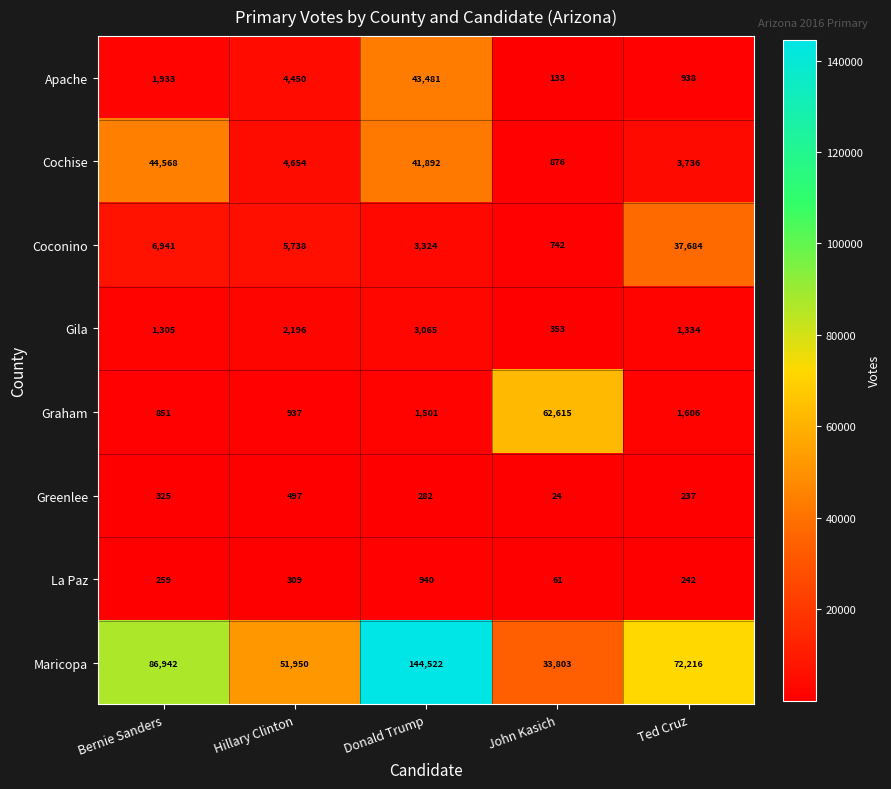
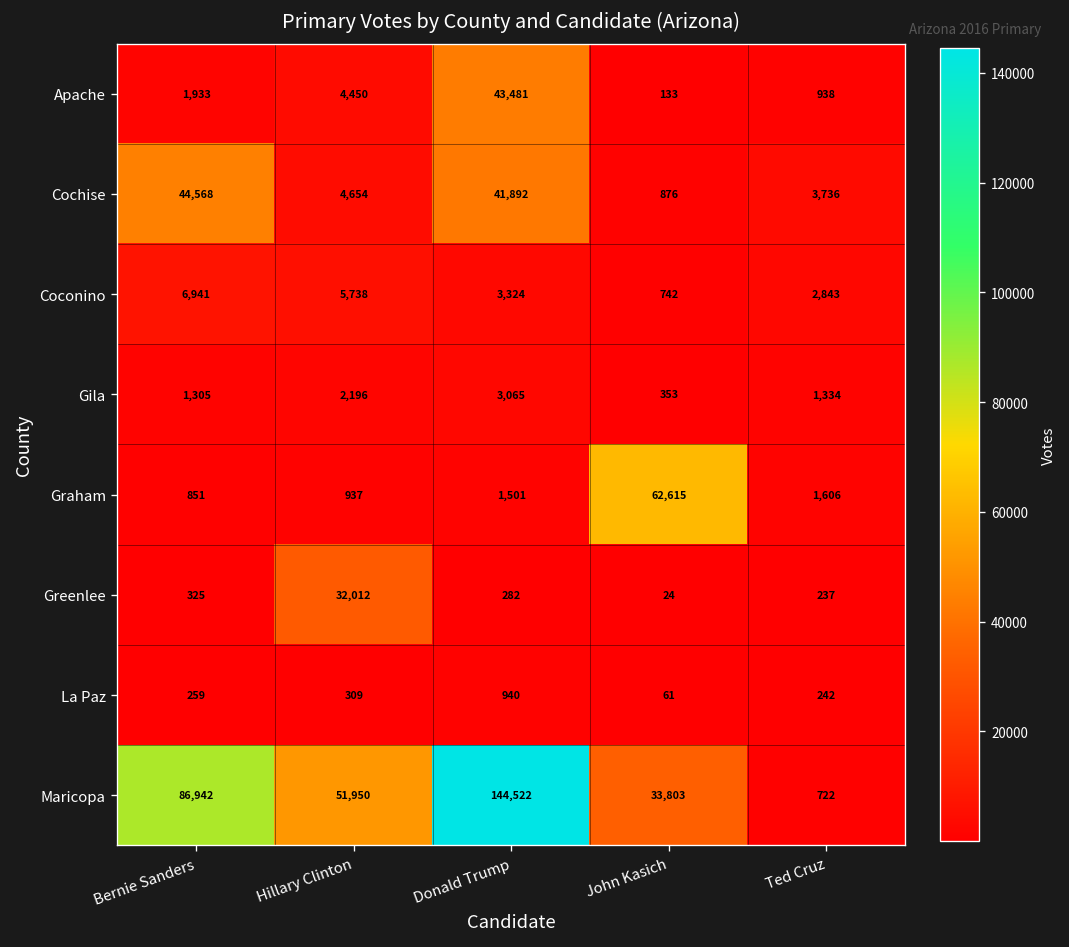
  {
    "Apache": {
      "Bernie Sanders": "1,933",
      "Hillary Clinton": "4,450",
      "Donald Trump": "43,481",
      "John Kasich": "133",
      "Ted Cruz": "938"
    },
    "Cochise": {
      "Bernie Sanders": "44,568",
      "Hillary Clinton": "4,654",
      "Donald Trump": "41,892",
      "John Kasich": "876",
      "Ted Cruz": "3,736"
    },
    "Coconino": {
      "Bernie Sanders": "6,941",
      "Hillary Clinton": "5,738",
      "Donald Trump": "3,324",
      "John Kasich": "742",
-     "Ted Cruz": "37,684"
+     "Ted Cruz": "2,843"
    },
    "Gila": {
      "Bernie Sanders": "1,305",
      "Hillary Clinton": "2,196",
      "Donald Trump": "3,065",
      "John Kasich": "353",
      "Ted Cruz": "1,334"
    },
    "Graham": {
      "Bernie Sanders": "851",
      "Hillary Clinton": "937",
      "Donald Trump": "1,501",
      "John Kasich": "62,615",
      "Ted Cruz": "1,606"
    },
    "Greenlee": {
      "Bernie Sanders": "325",
-     "Hillary Clinton": "497",
+     "Hillary Clinton": "32,012",
      "Donald Trump": "282",
      "John Kasich": "24",
      "Ted Cruz": "237"
    },
    "La Paz": {
      "Bernie Sanders": "259",
      "Hillary Clinton": "309",
      "Donald Trump": "940",
      "John Kasich": "61",
      "Ted Cruz": "242"
    },
    "Maricopa": {
      "Bernie Sanders": "86,942",
      "Hillary Clinton": "51,950",
      "Donald Trump": "144,522",
      "John Kasich": "33,803",
-     "Ted Cruz": "72,216"
+     "Ted Cruz": "722"
    }
  }
